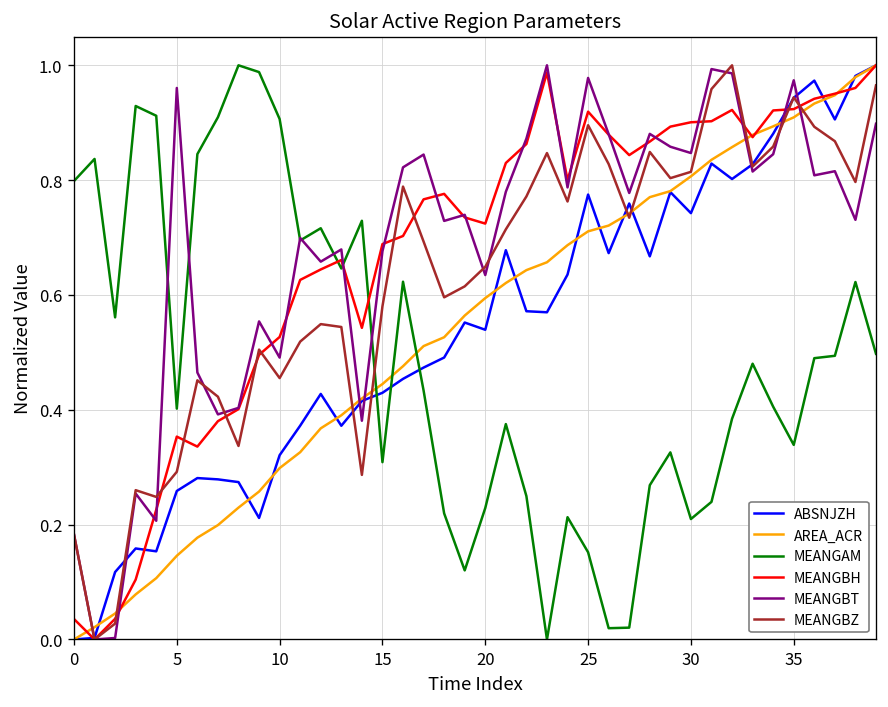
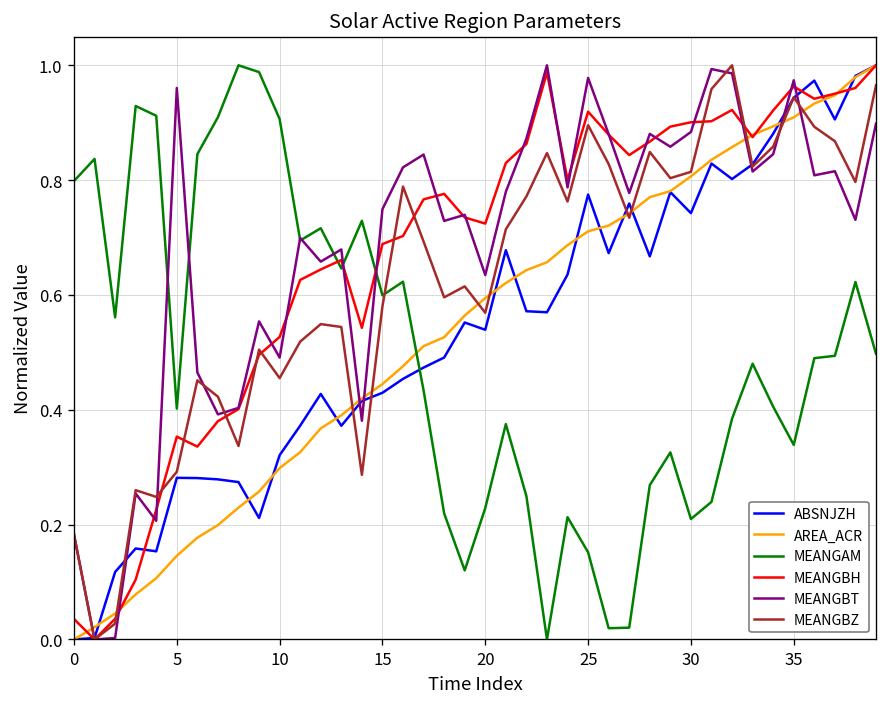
  {
    "ABSNJZH": {
-     "5": 0.26,
+     "5": 0.28,
      "10": 0.32,
      "15": 0.43,
      "20": 0.54,
      "25": 0.77,
      "30": 0.74
    },
    "AREA_ACR": {
      "5": 0.15,
      "10": 0.30,
      "15": 0.44,
      "20": 0.59,
      "25": 0.71,
      "30": 0.81,
      "35": 0.91
    },
    "MEANGAM": {
      "0": 0.80,
      "5": 0.40,
      "10": 0.91,
-     "15": 0.31,
+     "15": 0.60,
      "20": 0.23,
      "25": 0.15,
      "30": 0.21,
      "35": 0.34
    },
    "MEANGBH": {
      "0": 0.04,
      "5": 0.35,
      "10": 0.53,
      "15": 0.69,
      "20": 0.72,
      "25": 0.92,
      "30": 0.90,
-     "35": 0.92
+     "35": 0.96
    },
    "MEANGBT": {
      "5": 0.96,
      "10": 0.49,
-     "15": 0.68,
+     "15": 0.75,
      "20": 0.63,
      "25": 0.98,
-     "30": 0.85,
+     "30": 0.88,
      "35": 0.97
    },
    "MEANGBZ": {
      "5": 0.29,
      "10": 0.46,
      "15": 0.58,
-     "20": 0.65,
+     "20": 0.57,
      "25": 0.90,
      "30": 0.81
    }
  }
